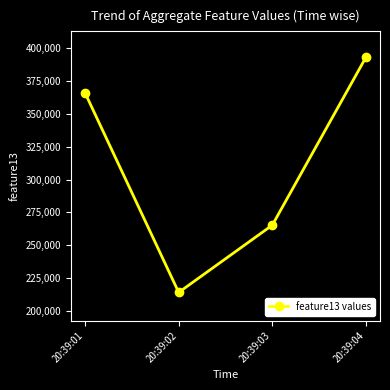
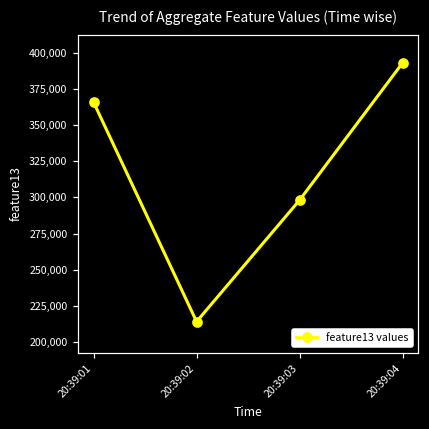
  {
    "20:39:01": "366,000",
    "20:39:02": "214,000",
-   "20:39:03": "265,000",
+   "20:39:03": "298,000",
    "20:39:04": "393,000"
  }
